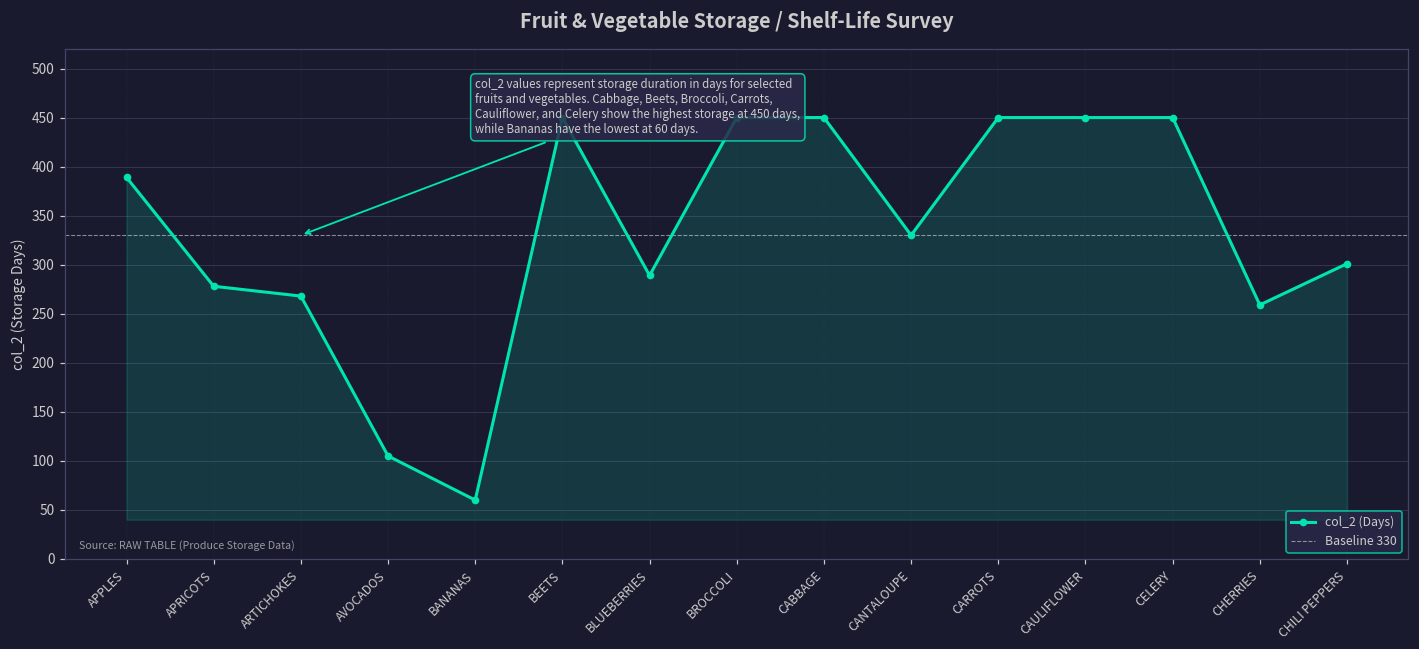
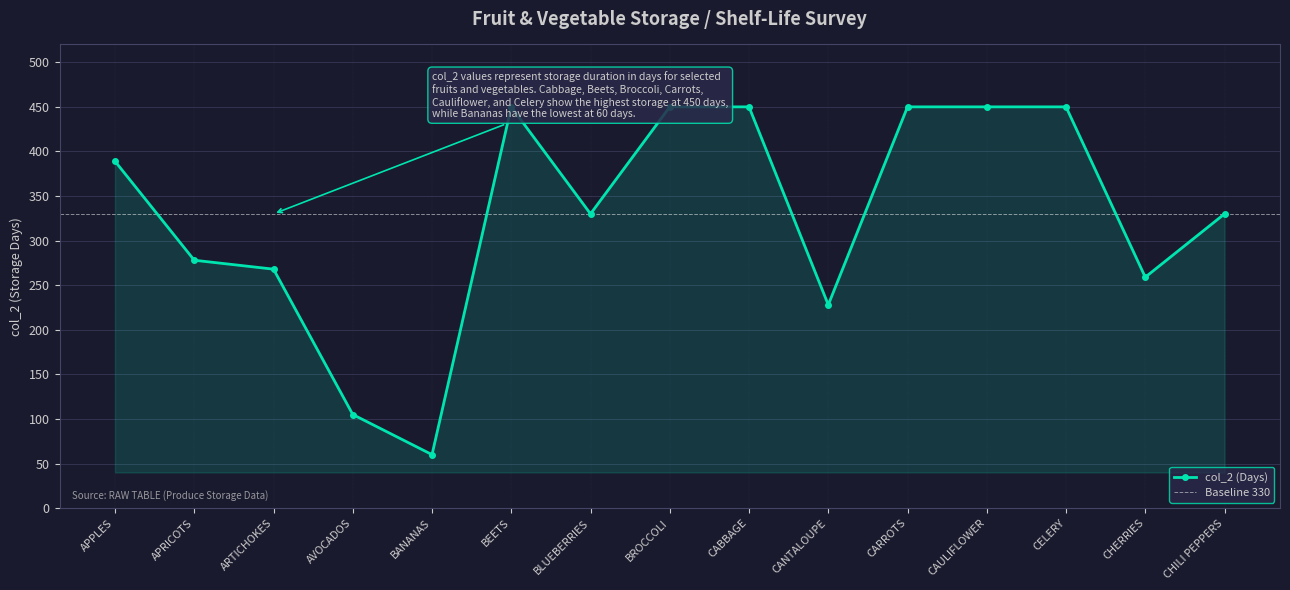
  {
    "APPLES": 390,
    "APRICOTS": 280,
    "ARTICHOKES": 270,
    "AVOCADOS": 110,
    "BANANAS": 60,
-   "BLUEBERRIES": 290,
+   "BLUEBERRIES": 330,
    "CABBAGE": 450,
-   "CANTALOUPE": 330,
+   "CANTALOUPE": 230,
    "CARROTS": 450,
    "CAULIFLOWER": 450,
    "CELERY": 450,
    "CHERRIES": 260,
-   "CHILI PEPPERS": 300
+   "CHILI PEPPERS": 330
  }
